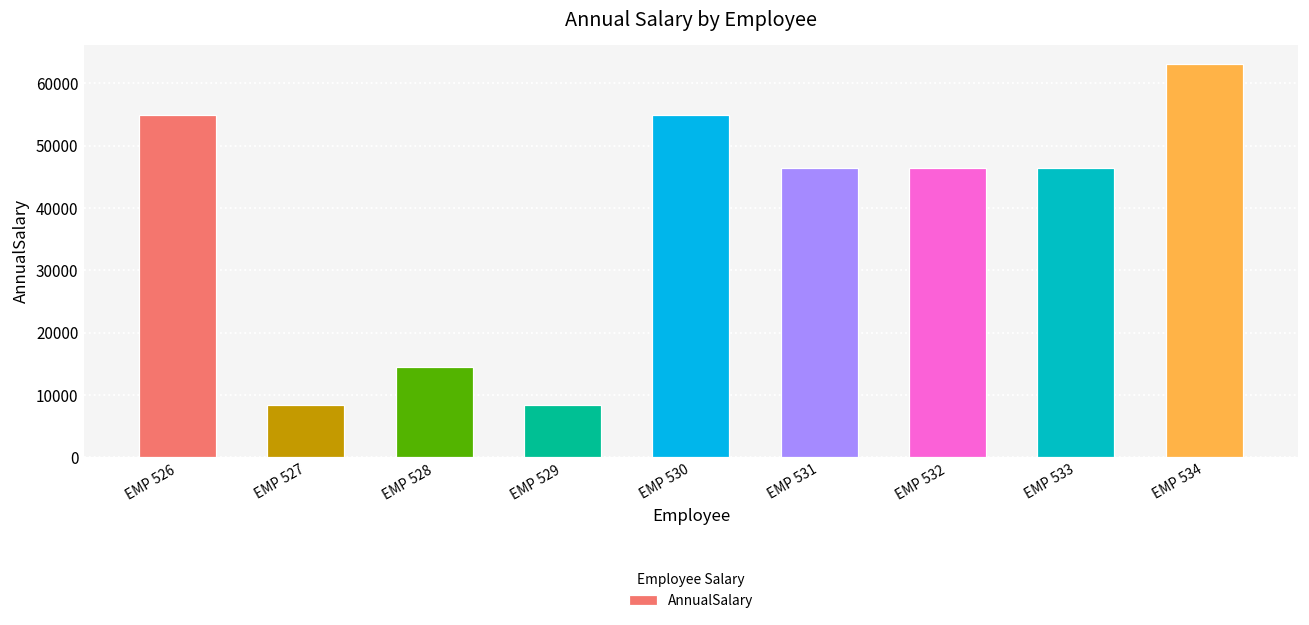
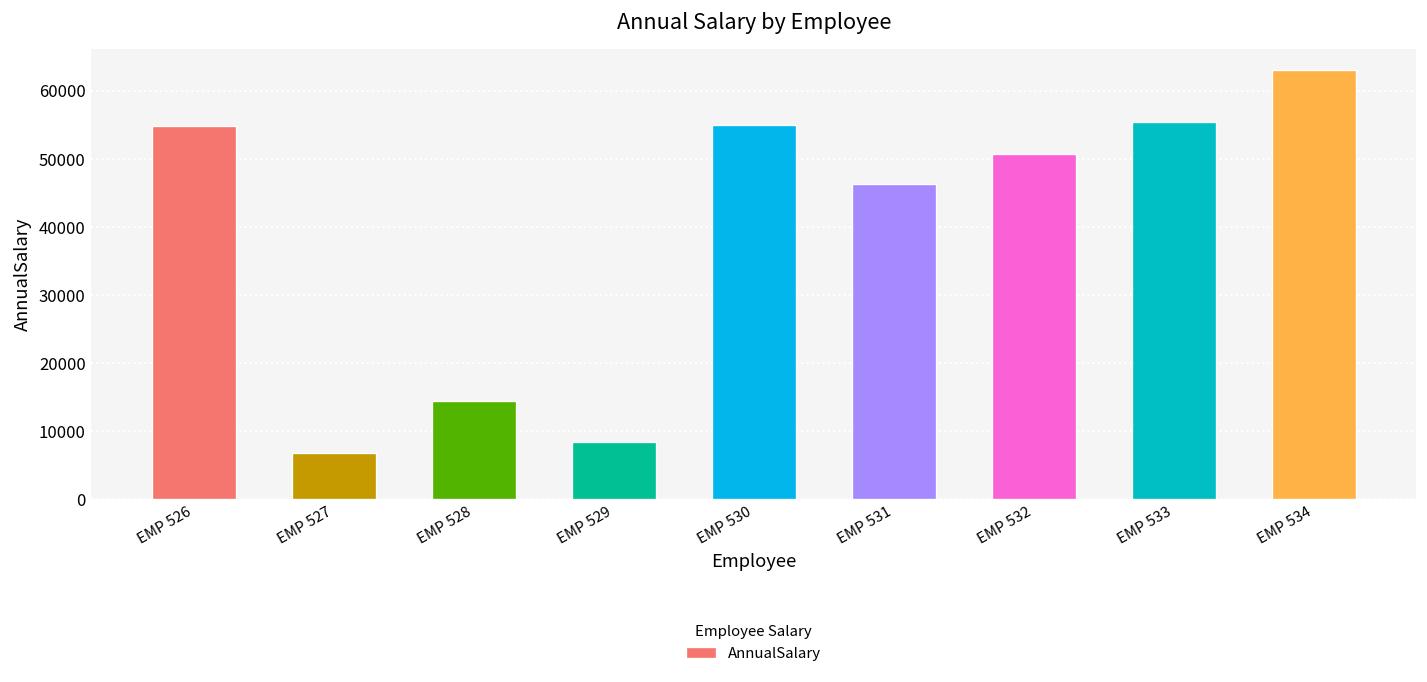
  {
    "EMP 526": 55000,
-   "EMP 527": 8000,
+   "EMP 527": 7000,
    "EMP 528": 14000,
    "EMP 529": 8000,
    "EMP 530": 55000,
    "EMP 531": 46000,
-   "EMP 532": 46000,
-   "EMP 533": 46000,
+   "EMP 532": 51000,
+   "EMP 533": 55000,
    "EMP 534": 63000
  }
